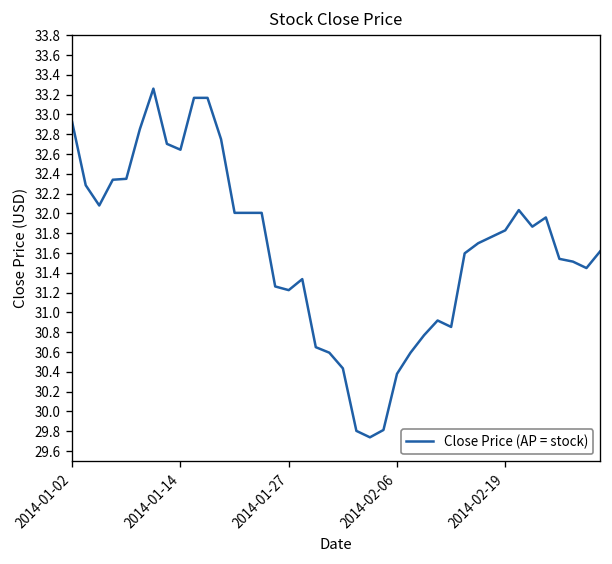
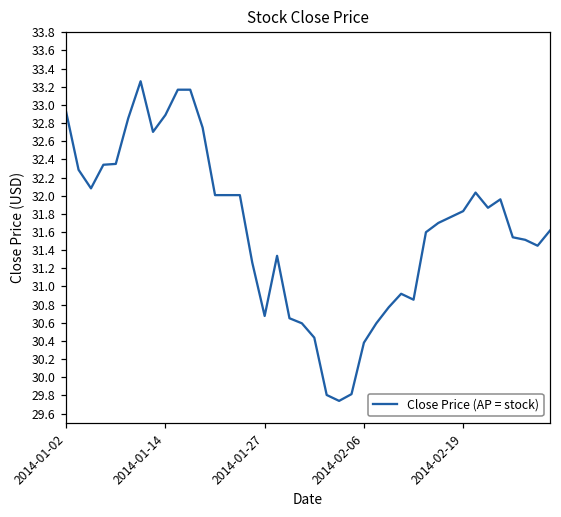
  {
    "2014-01-02": 32.9,
-   "2014-01-14": 32.6,
-   "2014-01-27": 31.2,
+   "2014-01-14": 32.9,
+   "2014-01-27": 30.7,
    "2014-02-06": 30.4,
    "2014-02-19": 31.8
  }
